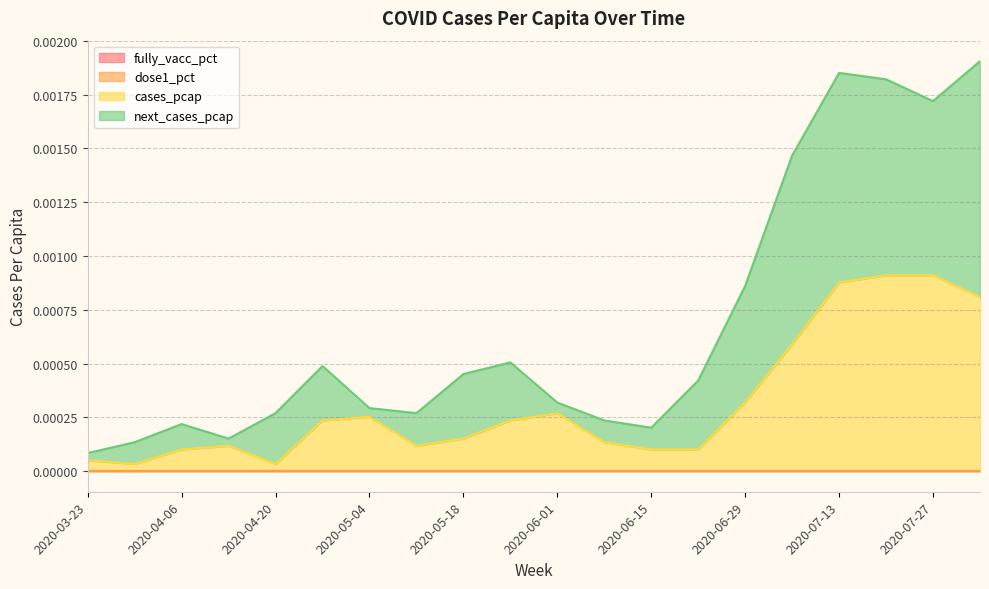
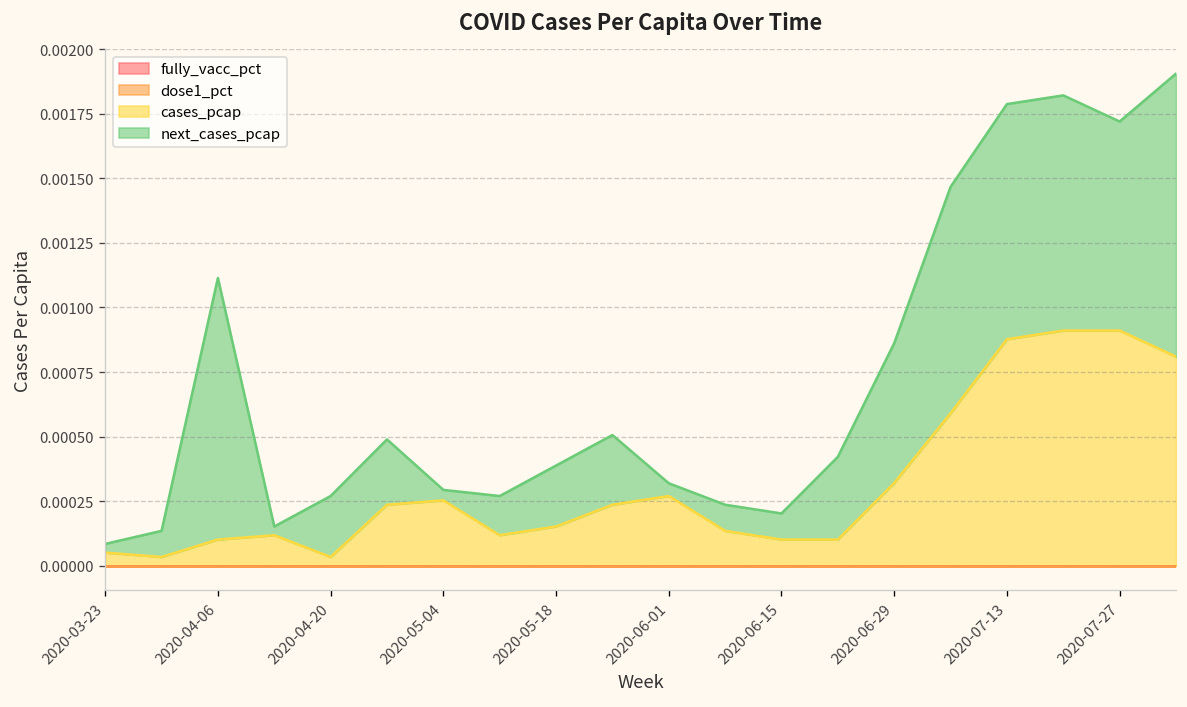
  {
    "next_cases_pcap": {
      "2020-03-23": 0.00003,
-     "2020-04-06": 0.00012,
+     "2020-04-06": 0.00101,
      "2020-04-20": 0.00024,
      "2020-05-04": 0.00004,
-     "2020-05-18": 0.00030,
+     "2020-05-18": 0.00024,
      "2020-06-01": 0.00005,
      "2020-06-15": 0.00010,
      "2020-06-29": 0.00054,
-     "2020-07-13": 0.00097,
+     "2020-07-13": 0.00091,
      "2020-07-27": 0.00081
    }
  }
